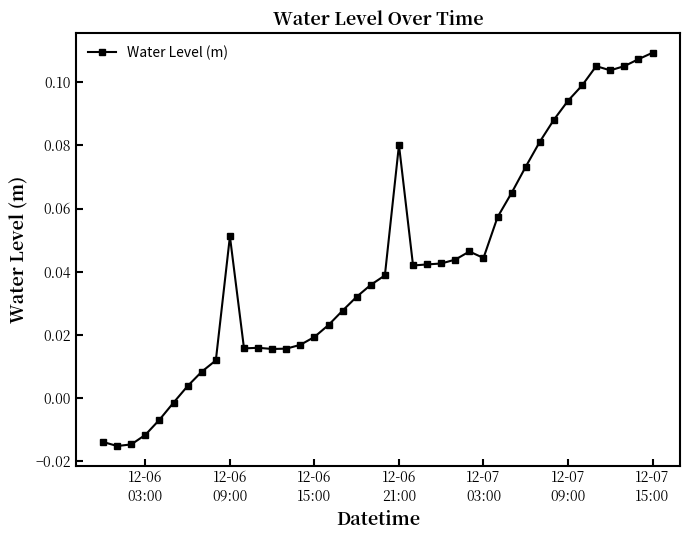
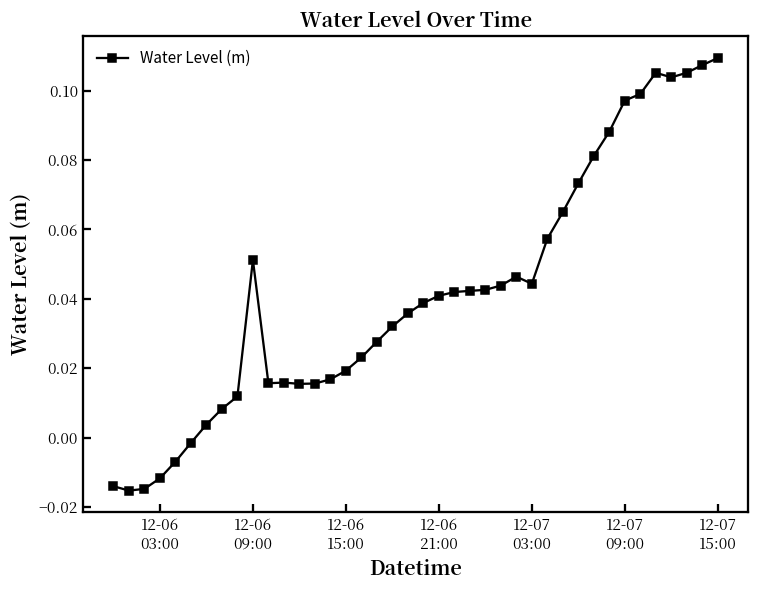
  {
    "12-06 03:00": -0.012,
    "12-06 09:00": 0.051,
    "12-06 15:00": 0.019,
-   "12-06 21:00": 0.080,
+   "12-06 21:00": 0.041,
    "12-07 03:00": 0.044,
-   "12-07 09:00": 0.094,
+   "12-07 09:00": 0.097,
    "12-07 15:00": 0.109
  }
